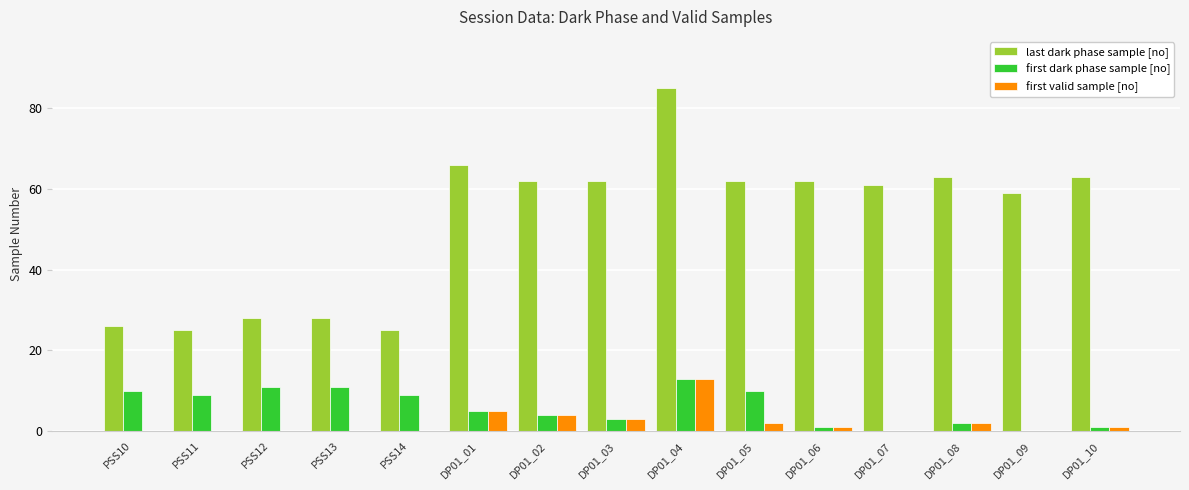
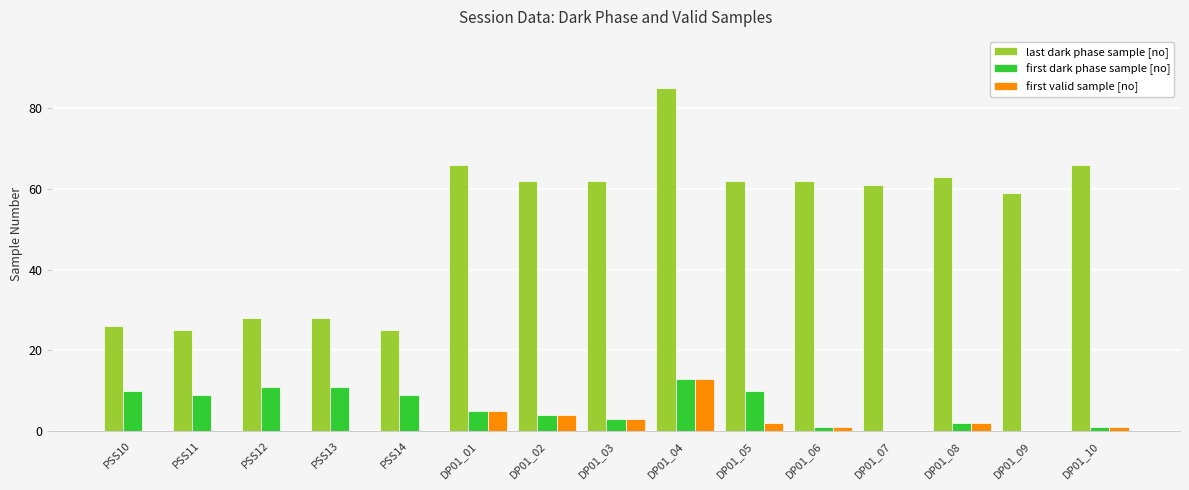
  {
    "last dark phase sample [no]": {
      "PSS10": 26,
      "PSS11": 25,
      "PSS12": 28,
      "PSS13": 28,
      "PSS14": 25,
      "DP01_01": 66,
      "DP01_02": 62,
      "DP01_03": 62,
      "DP01_04": 85,
      "DP01_05": 62,
      "DP01_06": 62,
      "DP01_07": 61,
      "DP01_08": 63,
      "DP01_09": 59,
-     "DP01_10": 63
+     "DP01_10": 66
    },
    "first dark phase sample [no]": {
      "PSS10": 10,
      "PSS11": 9,
      "PSS12": 11,
      "PSS13": 11,
      "PSS14": 9,
      "DP01_01": 5,
      "DP01_02": 4,
      "DP01_03": 3,
      "DP01_04": 13,
      "DP01_05": 10,
      "DP01_06": 1,
      "DP01_07": 0,
      "DP01_08": 2,
      "DP01_09": 0,
      "DP01_10": 1
    },
    "first valid sample [no]": {
      "PSS10": 0,
      "PSS11": 0,
      "PSS12": 0,
      "PSS13": 0,
      "PSS14": 0,
      "DP01_01": 5,
      "DP01_02": 4,
      "DP01_03": 3,
      "DP01_04": 13,
      "DP01_05": 2,
      "DP01_06": 1,
      "DP01_07": 0,
      "DP01_08": 2,
      "DP01_09": 0,
      "DP01_10": 1
    }
  }
